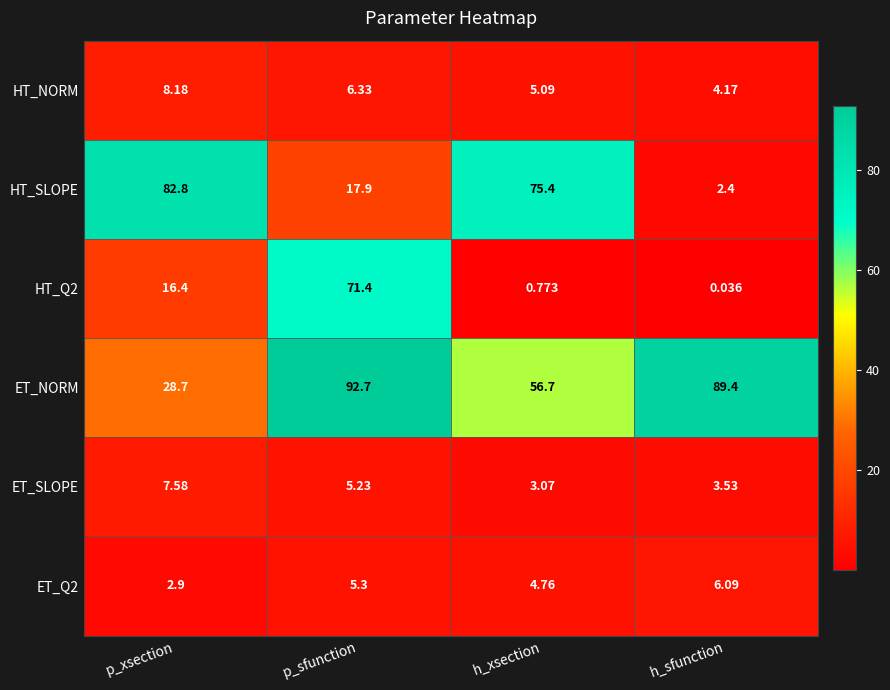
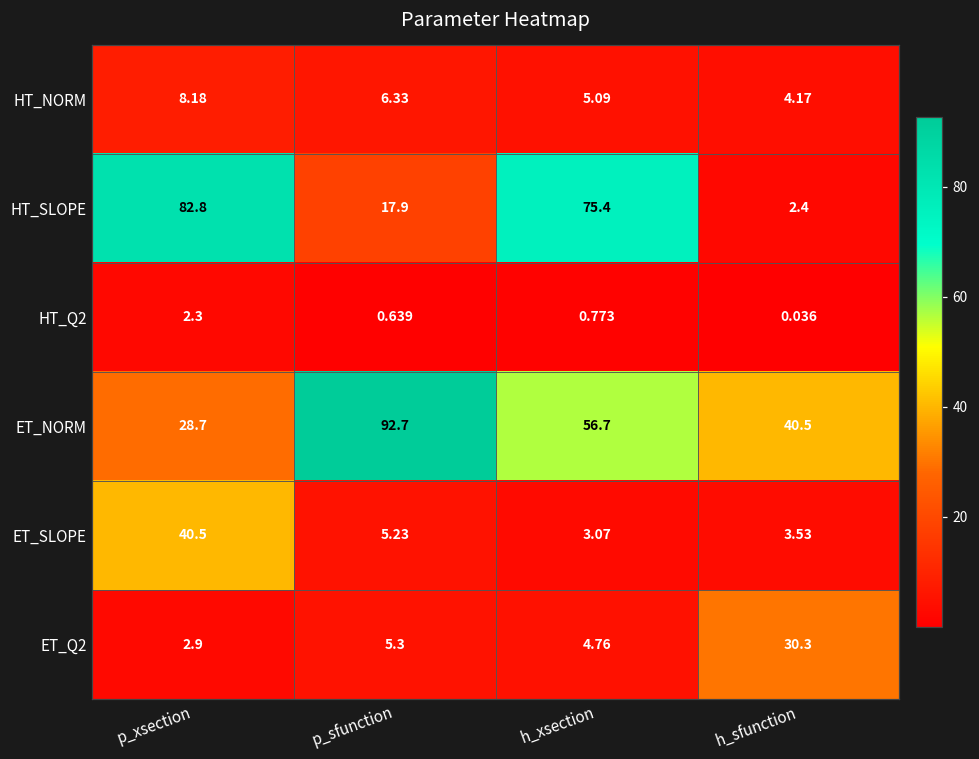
  {
    "HT_NORM": {
      "p_xsection": 8.18,
      "p_sfunction": 6.33,
      "h_xsection": 5.09,
      "h_sfunction": 4.17
    },
    "HT_SLOPE": {
      "p_xsection": 82.8,
      "p_sfunction": 17.9,
      "h_xsection": 75.4,
      "h_sfunction": 2.4
    },
    "HT_Q2": {
-     "p_xsection": 16.4,
-     "p_sfunction": 71.4,
+     "p_xsection": 2.3,
+     "p_sfunction": 0.639,
      "h_xsection": 0.773,
      "h_sfunction": 0.036
    },
    "ET_NORM": {
      "p_xsection": 28.7,
      "p_sfunction": 92.7,
      "h_xsection": 56.7,
-     "h_sfunction": 89.4
+     "h_sfunction": 40.5
    },
    "ET_SLOPE": {
-     "p_xsection": 7.58,
+     "p_xsection": 40.5,
      "p_sfunction": 5.23,
      "h_xsection": 3.07,
      "h_sfunction": 3.53
    },
    "ET_Q2": {
      "p_xsection": 2.9,
      "p_sfunction": 5.3,
      "h_xsection": 4.76,
-     "h_sfunction": 6.09
+     "h_sfunction": 30.3
    }
  }
